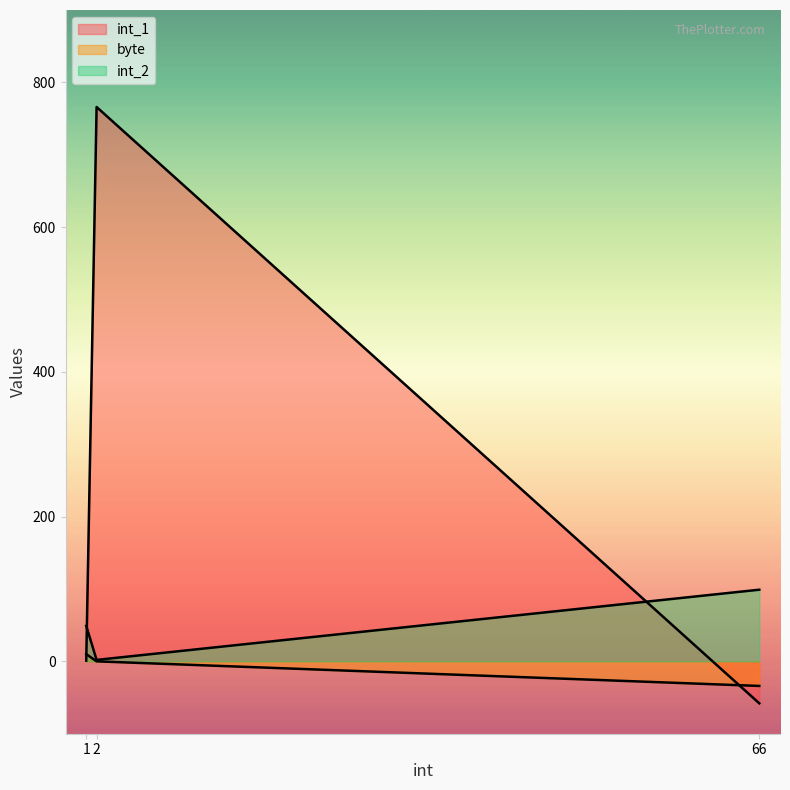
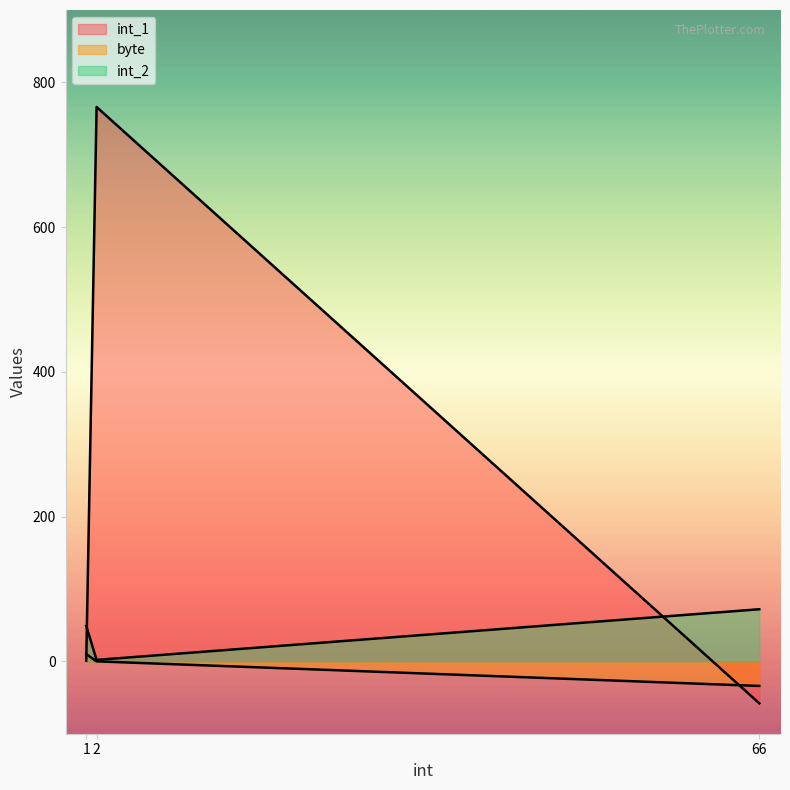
  {
    "int_2": {
      "1": 50,
-     "66": 100
+     "66": 70
    }
  }
